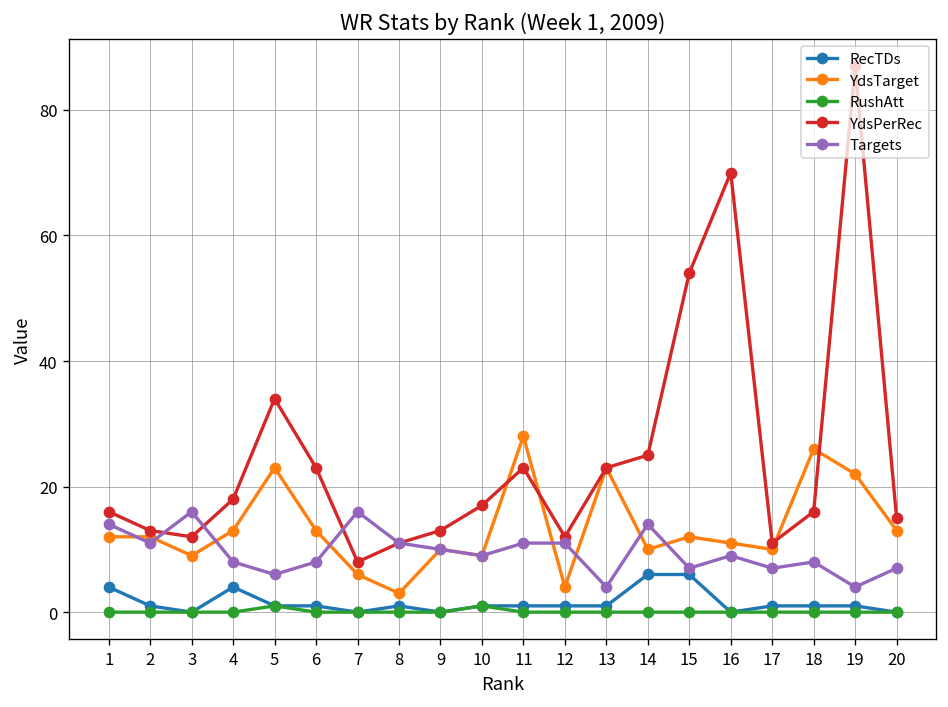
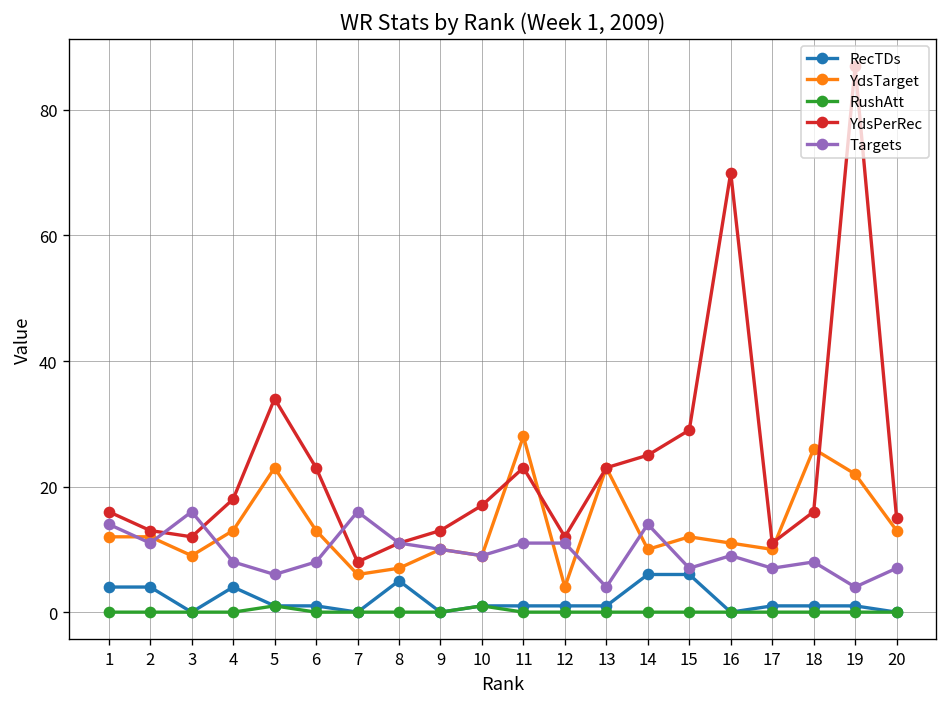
  {
    "RecTDs": {
      "1": 4,
-     "2": 1,
+     "2": 4,
      "4": 4,
      "6": 1,
-     "8": 1,
+     "8": 5,
      "11": 1,
      "12": 1,
      "13": 1,
      "14": 6,
      "15": 6,
      "17": 1,
      "18": 1,
      "19": 1
    },
    "YdsTarget": {
      "1": 12,
      "2": 12,
      "3": 9,
      "4": 13,
      "5": 23,
      "6": 13,
      "7": 6,
-     "8": 3,
+     "8": 7,
      "11": 28,
      "12": 4,
      "14": 10,
      "15": 12,
      "16": 11,
      "17": 10,
      "18": 26,
      "19": 22,
      "20": 13
    },
    "RushAtt": {
      "1": 0,
      "2": 0,
      "4": 0,
      "6": 0,
      "8": 0,
      "11": 0,
      "12": 0,
      "13": 0,
      "14": 0,
      "15": 0,
      "17": 0,
      "18": 0,
      "19": 0
    },
    "YdsPerRec": {
      "1": 16,
      "2": 13,
      "3": 12,
      "4": 18,
      "5": 34,
      "6": 23,
      "7": 8,
      "9": 13,
      "10": 17,
      "11": 23,
      "12": 12,
      "14": 25,
-     "15": 54,
+     "15": 29,
      "16": 70,
      "17": 11,
      "18": 16,
      "20": 15
    },
    "Targets": {
      "1": 14,
      "2": 11,
      "3": 16,
      "4": 8,
      "5": 6,
      "6": 8,
      "7": 16,
      "11": 11,
      "12": 11,
      "13": 4,
      "14": 14,
      "15": 7,
      "16": 9,
      "17": 7,
      "18": 8,
      "19": 4,
      "20": 7
    }
  }
